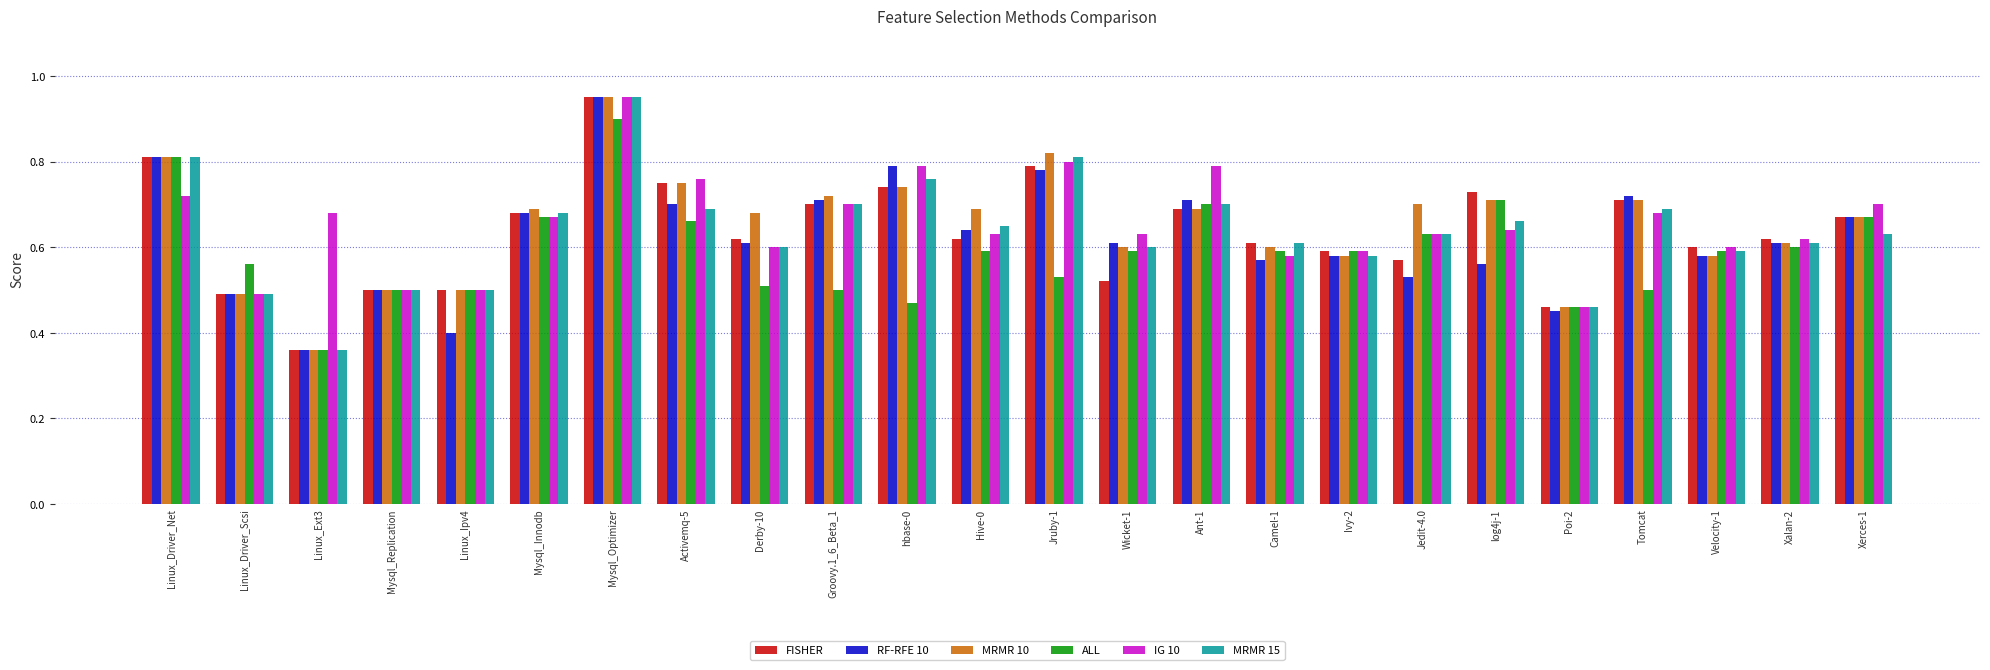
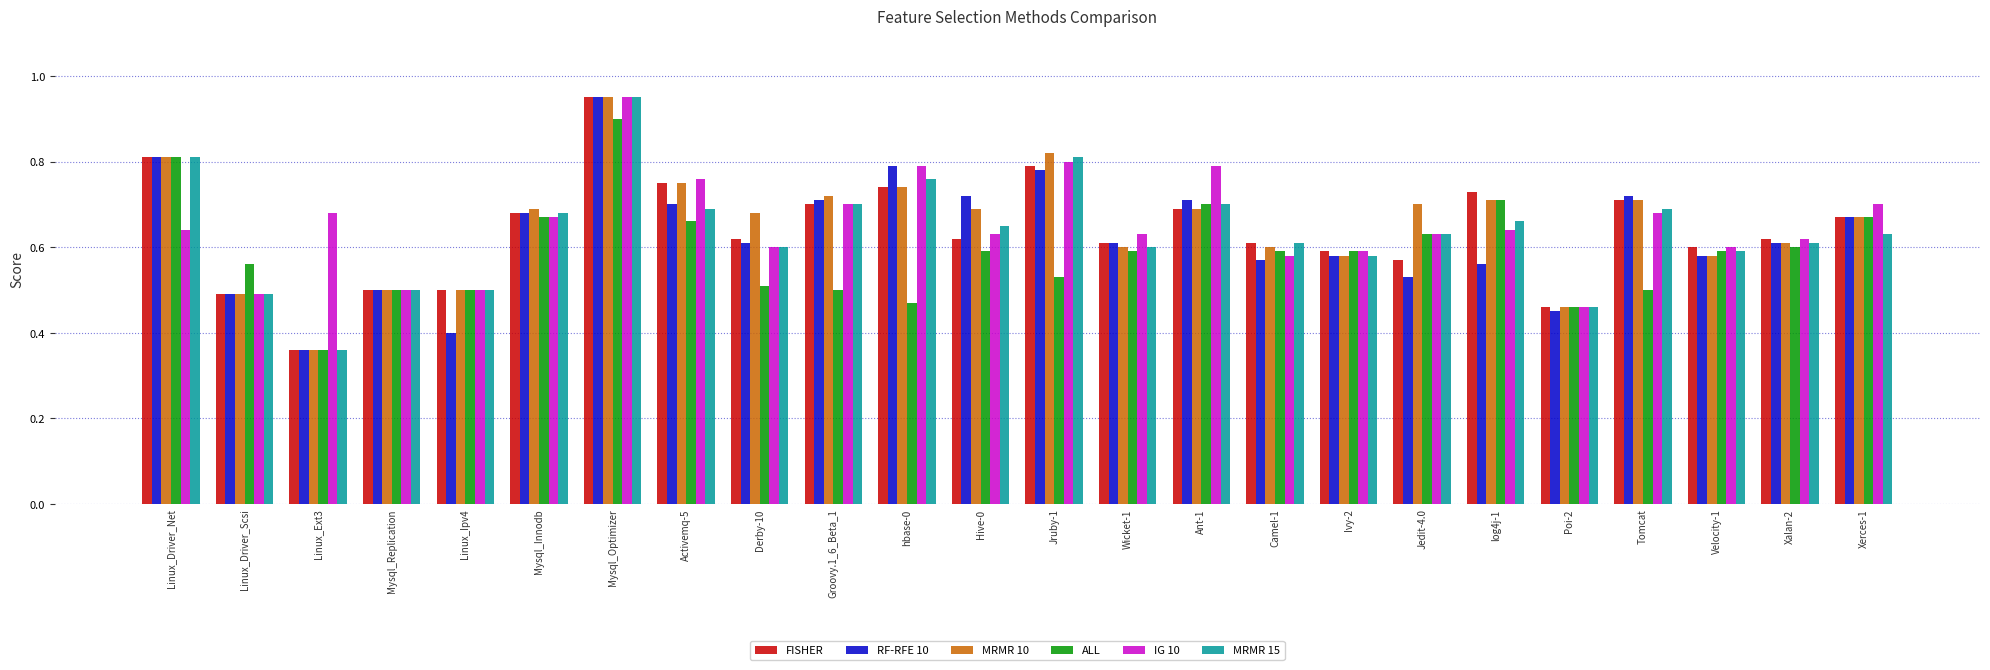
  {
    "FISHER": {
      "Linux_Driver_Net": 0.81,
      "Linux_Driver_Scsi": 0.49,
      "Linux_Ext3": 0.36,
      "Mysql_Replication": 0.50,
      "Linux_Ipv4": 0.50,
      "Mysql_Innodb": 0.68,
      "Mysql_Optimizer": 0.95,
      "Activemq-5": 0.75,
      "Derby-10": 0.62,
      "Groovy.1_6_Beta_1": 0.70,
      "hbase-0": 0.74,
      "Hive-0": 0.62,
      "Jruby-1": 0.79,
-     "Wicket-1": 0.52,
+     "Wicket-1": 0.61,
      "Ant-1": 0.69,
      "Camel-1": 0.61,
      "Ivy-2": 0.59,
      "Jedit-4.0": 0.57,
      "log4j-1": 0.73,
      "Poi-2": 0.46,
      "Tomcat": 0.71,
      "Velocity-1": 0.60,
      "Xalan-2": 0.62,
      "Xerces-1": 0.67
    },
    "RF-RFE 10": {
      "Linux_Driver_Net": 0.81,
      "Linux_Driver_Scsi": 0.49,
      "Linux_Ext3": 0.36,
      "Mysql_Replication": 0.50,
      "Linux_Ipv4": 0.40,
      "Mysql_Innodb": 0.68,
      "Mysql_Optimizer": 0.95,
      "Activemq-5": 0.70,
      "Derby-10": 0.61,
      "Groovy.1_6_Beta_1": 0.71,
      "hbase-0": 0.79,
-     "Hive-0": 0.64,
+     "Hive-0": 0.72,
      "Jruby-1": 0.78,
      "Wicket-1": 0.61,
      "Ant-1": 0.71,
      "Camel-1": 0.57,
      "Ivy-2": 0.58,
      "Jedit-4.0": 0.53,
      "log4j-1": 0.56,
      "Poi-2": 0.45,
      "Tomcat": 0.72,
      "Velocity-1": 0.58,
      "Xalan-2": 0.61,
      "Xerces-1": 0.67
    },
    "MRMR 10": {
      "Linux_Driver_Net": 0.81,
      "Linux_Driver_Scsi": 0.49,
      "Linux_Ext3": 0.36,
      "Mysql_Replication": 0.50,
      "Linux_Ipv4": 0.50,
      "Mysql_Innodb": 0.69,
      "Mysql_Optimizer": 0.95,
      "Activemq-5": 0.75,
      "Derby-10": 0.68,
      "Groovy.1_6_Beta_1": 0.72,
      "hbase-0": 0.74,
      "Hive-0": 0.69,
      "Jruby-1": 0.82,
      "Wicket-1": 0.60,
      "Ant-1": 0.69,
      "Camel-1": 0.60,
      "Ivy-2": 0.58,
      "Jedit-4.0": 0.70,
      "log4j-1": 0.71,
      "Poi-2": 0.46,
      "Tomcat": 0.71,
      "Velocity-1": 0.58,
      "Xalan-2": 0.61,
      "Xerces-1": 0.67
    },
    "ALL": {
      "Linux_Driver_Net": 0.81,
      "Linux_Driver_Scsi": 0.56,
      "Linux_Ext3": 0.36,
      "Mysql_Replication": 0.50,
      "Linux_Ipv4": 0.50,
      "Mysql_Innodb": 0.67,
      "Mysql_Optimizer": 0.90,
      "Activemq-5": 0.66,
      "Derby-10": 0.51,
      "Groovy.1_6_Beta_1": 0.50,
      "hbase-0": 0.47,
      "Hive-0": 0.59,
      "Jruby-1": 0.53,
      "Wicket-1": 0.59,
      "Ant-1": 0.70,
      "Camel-1": 0.59,
      "Ivy-2": 0.59,
      "Jedit-4.0": 0.63,
      "log4j-1": 0.71,
      "Poi-2": 0.46,
      "Tomcat": 0.50,
      "Velocity-1": 0.59,
      "Xalan-2": 0.60,
      "Xerces-1": 0.67
    },
    "IG 10": {
-     "Linux_Driver_Net": 0.72,
+     "Linux_Driver_Net": 0.64,
      "Linux_Driver_Scsi": 0.49,
      "Linux_Ext3": 0.68,
      "Mysql_Replication": 0.50,
      "Linux_Ipv4": 0.50,
      "Mysql_Innodb": 0.67,
      "Mysql_Optimizer": 0.95,
      "Activemq-5": 0.76,
      "Derby-10": 0.60,
      "Groovy.1_6_Beta_1": 0.70,
      "hbase-0": 0.79,
      "Hive-0": 0.63,
      "Jruby-1": 0.80,
      "Wicket-1": 0.63,
      "Ant-1": 0.79,
      "Camel-1": 0.58,
      "Ivy-2": 0.59,
      "Jedit-4.0": 0.63,
      "log4j-1": 0.64,
      "Poi-2": 0.46,
      "Tomcat": 0.68,
      "Velocity-1": 0.60,
      "Xalan-2": 0.62,
      "Xerces-1": 0.70
    },
    "MRMR 15": {
      "Linux_Driver_Net": 0.81,
      "Linux_Driver_Scsi": 0.49,
      "Linux_Ext3": 0.36,
      "Mysql_Replication": 0.50,
      "Linux_Ipv4": 0.50,
      "Mysql_Innodb": 0.68,
      "Mysql_Optimizer": 0.95,
      "Activemq-5": 0.69,
      "Derby-10": 0.60,
      "Groovy.1_6_Beta_1": 0.70,
      "hbase-0": 0.76,
      "Hive-0": 0.65,
      "Jruby-1": 0.81,
      "Wicket-1": 0.60,
      "Ant-1": 0.70,
      "Camel-1": 0.61,
      "Ivy-2": 0.58,
      "Jedit-4.0": 0.63,
      "log4j-1": 0.66,
      "Poi-2": 0.46,
      "Tomcat": 0.69,
      "Velocity-1": 0.59,
      "Xalan-2": 0.61,
      "Xerces-1": 0.63
    }
  }
